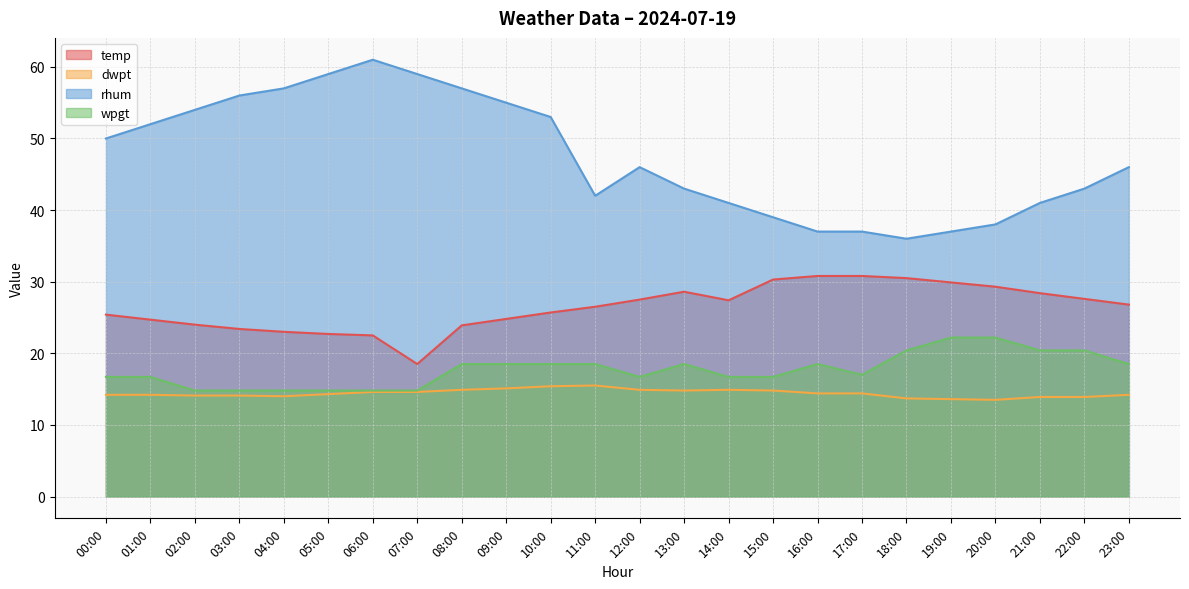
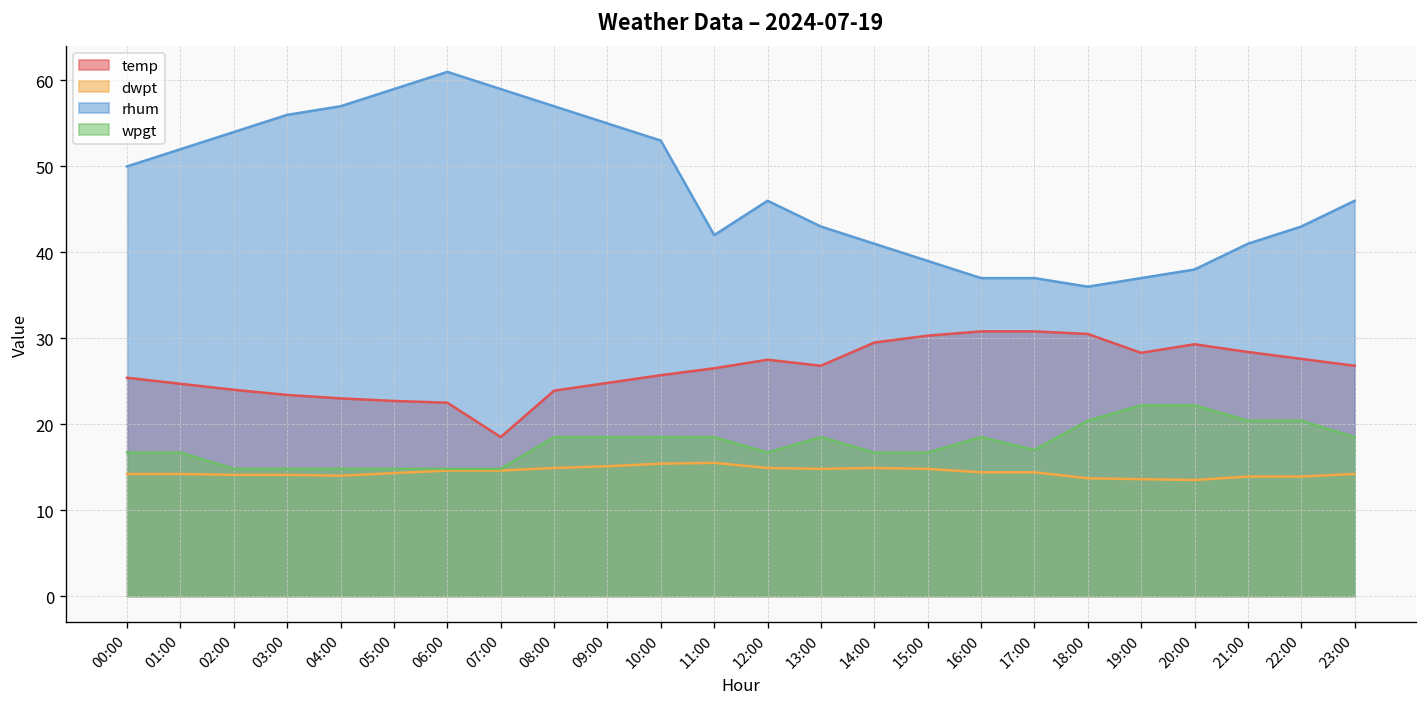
  {
    "temp": {
      "00:00": 25,
      "01:00": 25,
      "02:00": 24,
      "03:00": 23,
      "04:00": 23,
      "05:00": 23,
      "06:00": 23,
      "07:00": 19,
      "08:00": 24,
      "09:00": 25,
      "10:00": 26,
      "11:00": 27,
      "12:00": 28,
-     "13:00": 29,
-     "14:00": 27,
+     "13:00": 27,
+     "14:00": 30,
      "15:00": 30,
      "16:00": 31,
      "17:00": 31,
      "18:00": 31,
-     "19:00": 30,
+     "19:00": 28,
      "20:00": 29,
      "21:00": 28,
      "22:00": 28,
      "23:00": 27
    },
    "dwpt": {
      "00:00": 14,
      "01:00": 14,
      "02:00": 14,
      "03:00": 14,
      "04:00": 14,
      "05:00": 14,
      "08:00": 15,
      "09:00": 15,
      "10:00": 15,
      "11:00": 16,
      "12:00": 15,
      "13:00": 15,
      "14:00": 15,
      "15:00": 15,
      "16:00": 14,
      "17:00": 14,
      "18:00": 14,
      "19:00": 14,
      "20:00": 14,
      "21:00": 14,
      "22:00": 14,
      "23:00": 14
    },
    "rhum": {
      "00:00": 50,
      "01:00": 52,
      "02:00": 54,
      "03:00": 56,
      "04:00": 57,
      "05:00": 59,
      "06:00": 61,
      "07:00": 59,
      "08:00": 57,
      "09:00": 55,
      "10:00": 53,
      "11:00": 42,
      "12:00": 46,
      "13:00": 43,
      "14:00": 41,
      "15:00": 39,
      "16:00": 37,
      "17:00": 37,
      "18:00": 36,
      "19:00": 37,
      "20:00": 38,
      "21:00": 41,
      "22:00": 43,
      "23:00": 46
    },
    "wpgt": {
      "00:00": 17,
      "01:00": 17,
      "02:00": 15,
      "03:00": 15,
      "04:00": 15,
      "05:00": 15,
      "08:00": 19,
      "09:00": 19,
      "10:00": 19,
      "11:00": 19,
      "12:00": 17,
      "13:00": 19,
      "14:00": 17,
      "15:00": 17,
      "16:00": 19,
      "17:00": 17,
      "18:00": 20,
      "19:00": 22,
      "20:00": 22,
      "21:00": 20,
      "22:00": 20,
      "23:00": 19
    }
  }
